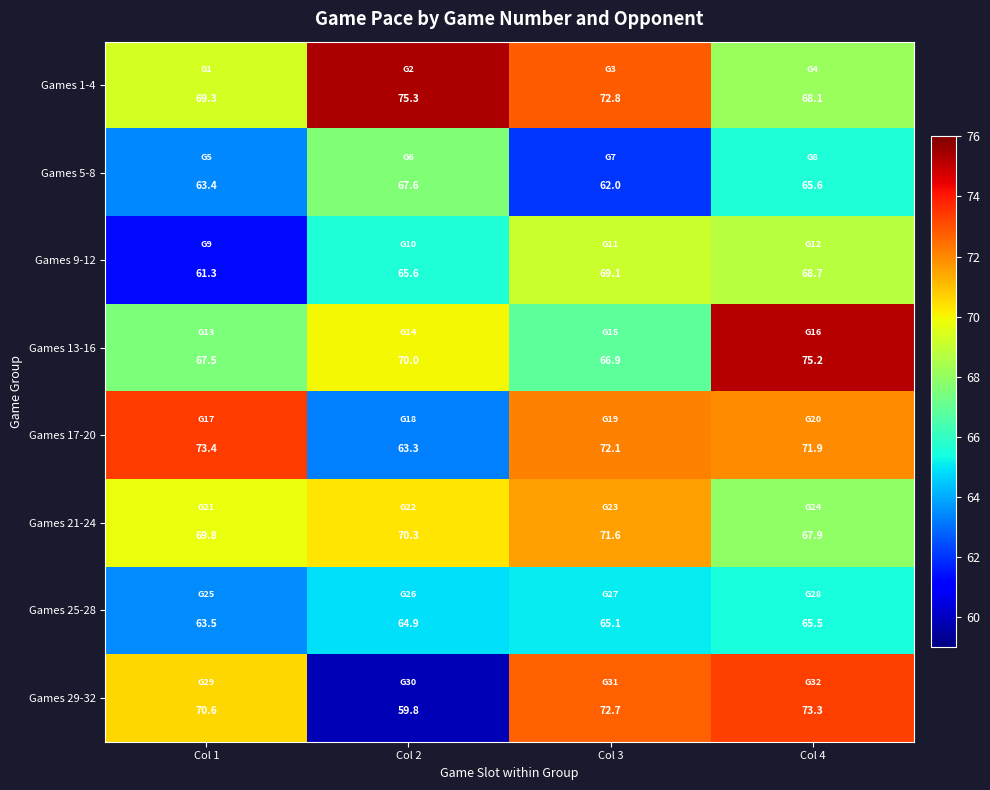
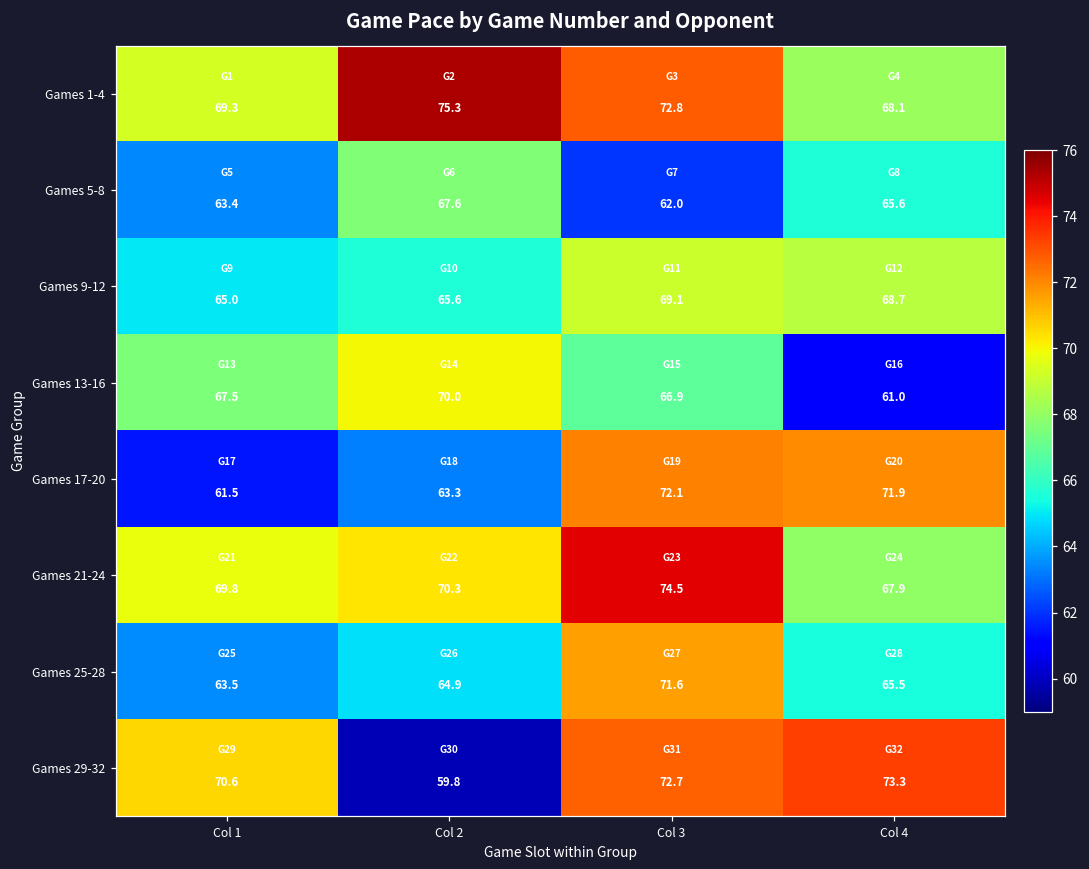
  {
    "Games 9-12": {
-     "Col 1": 61.3
+     "Col 1": 65.0
    },
    "Games 13-16": {
-     "Col 4": 75.2
+     "Col 4": 61.0
    },
    "Games 17-20": {
-     "Col 1": 73.4
+     "Col 1": 61.5
    },
    "Games 21-24": {
-     "Col 3": 71.6
+     "Col 3": 74.5
    },
    "Games 25-28": {
-     "Col 3": 65.1
+     "Col 3": 71.6
    }
  }
